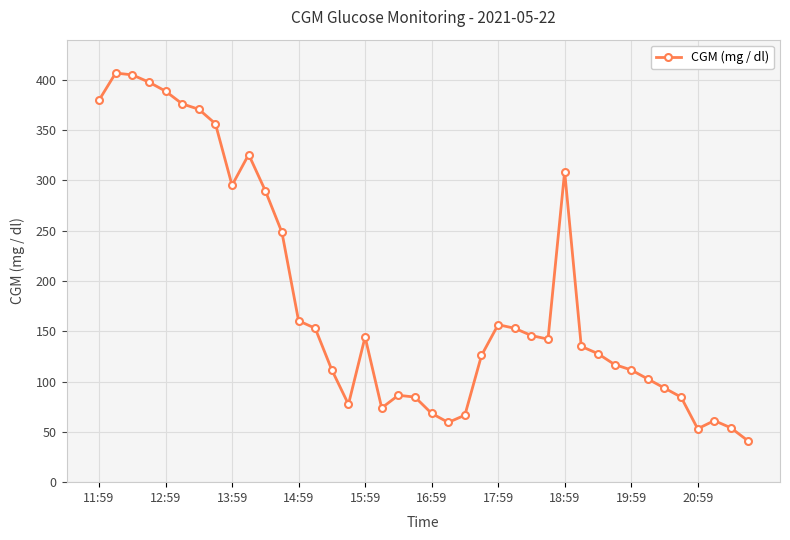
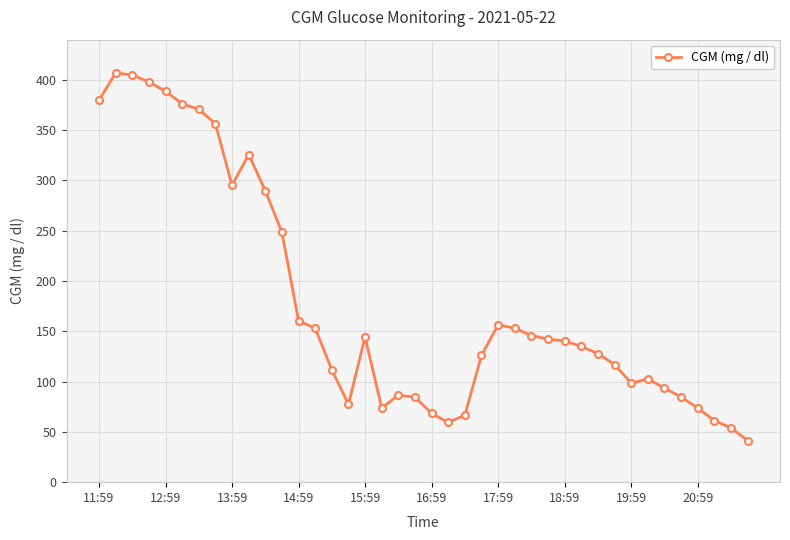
  {
    "11:59": 380,
    "12:59": 389,
    "13:59": 295,
    "14:59": 161,
    "15:59": 144,
    "16:59": 68,
    "17:59": 157,
-   "18:59": 309,
-   "19:59": 112,
-   "20:59": 53
+   "18:59": 140,
+   "19:59": 98,
+   "20:59": 74
  }
